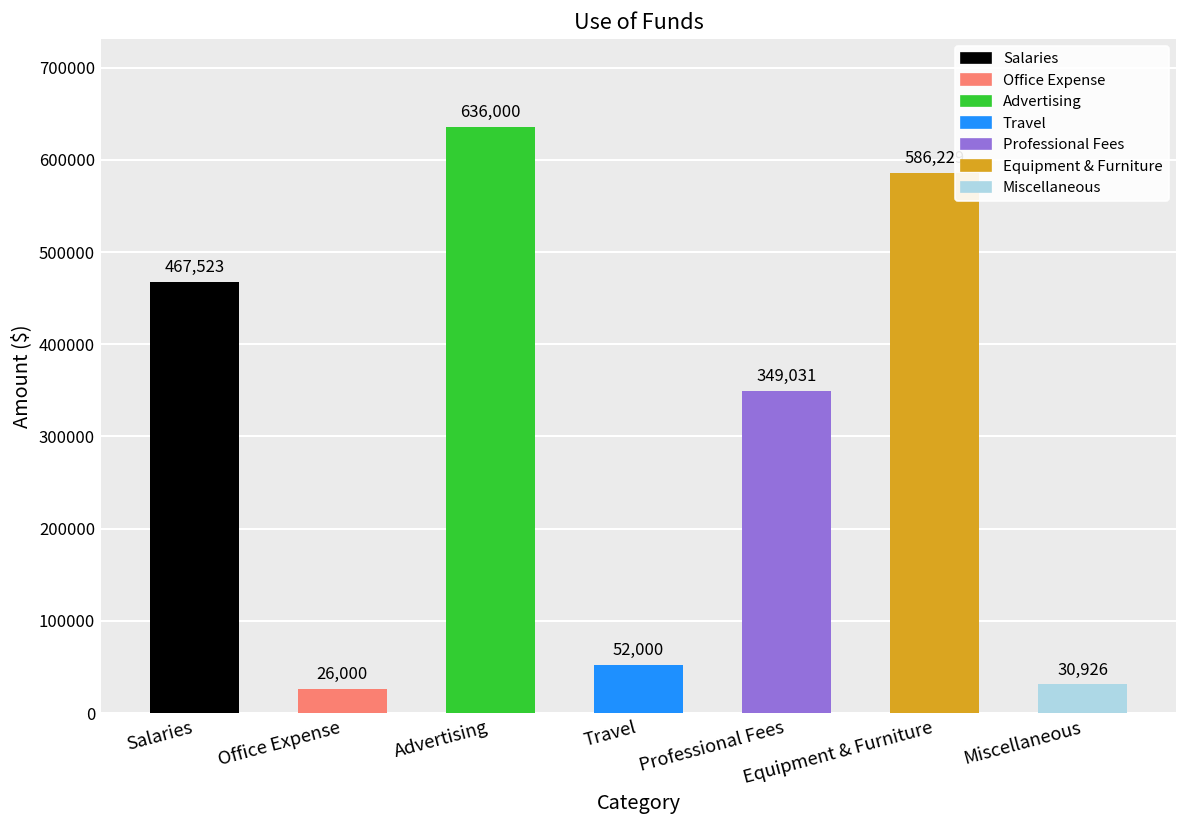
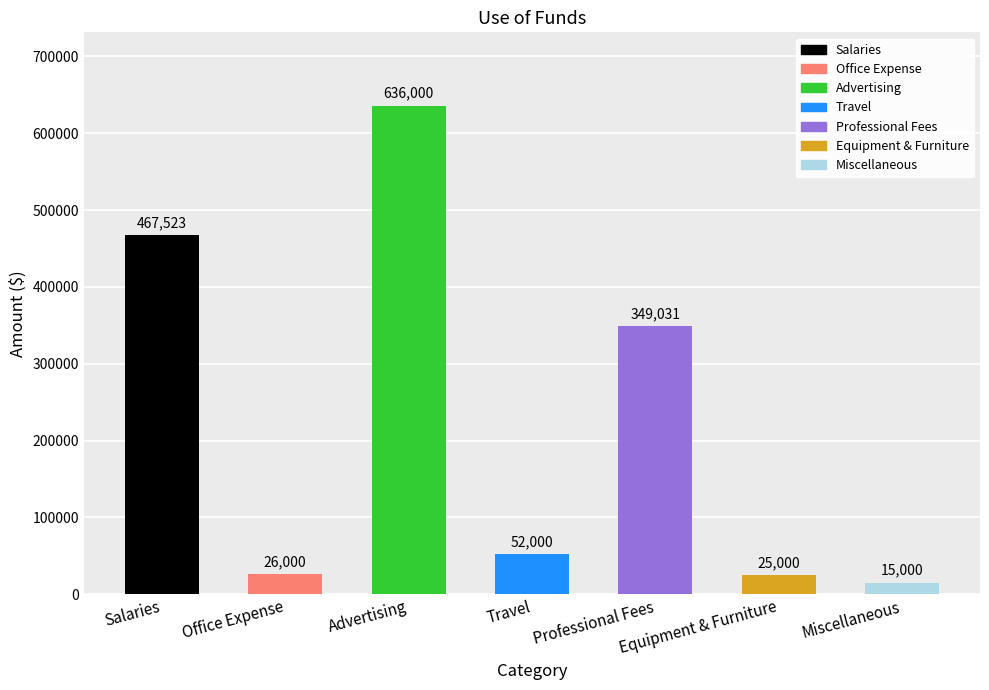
  {
    "Salaries": "467,523",
    "Office Expense": "26,000",
    "Advertising": "636,000",
    "Travel": "52,000",
    "Professional Fees": "349,031",
-   "Equipment & Furniture": "590000",
-   "Miscellaneous": "30,926"
+   "Equipment & Furniture": "30000",
+   "Miscellaneous": "15,000"
  }
